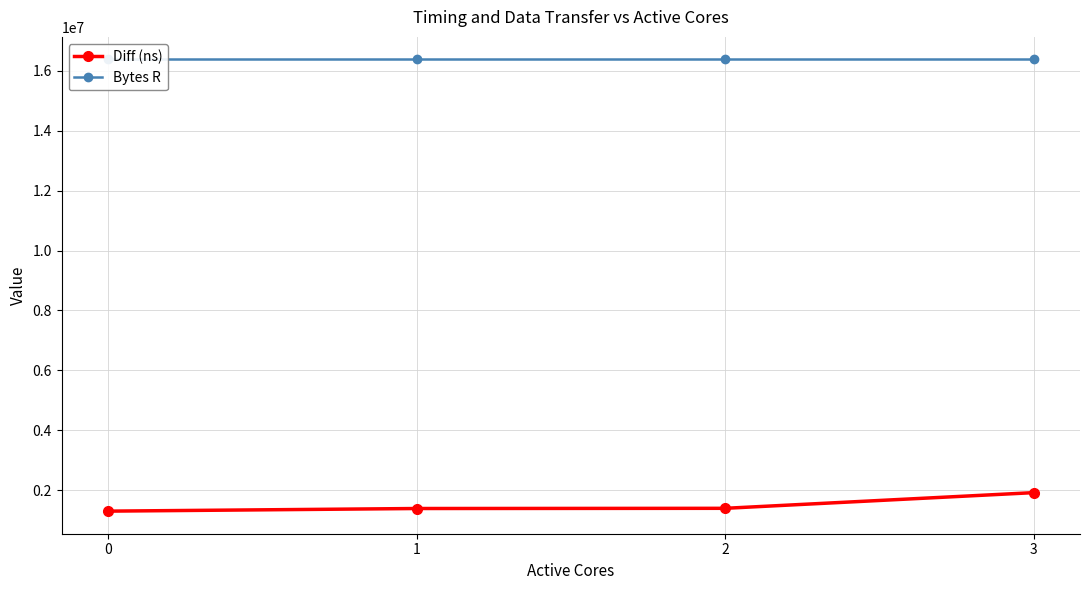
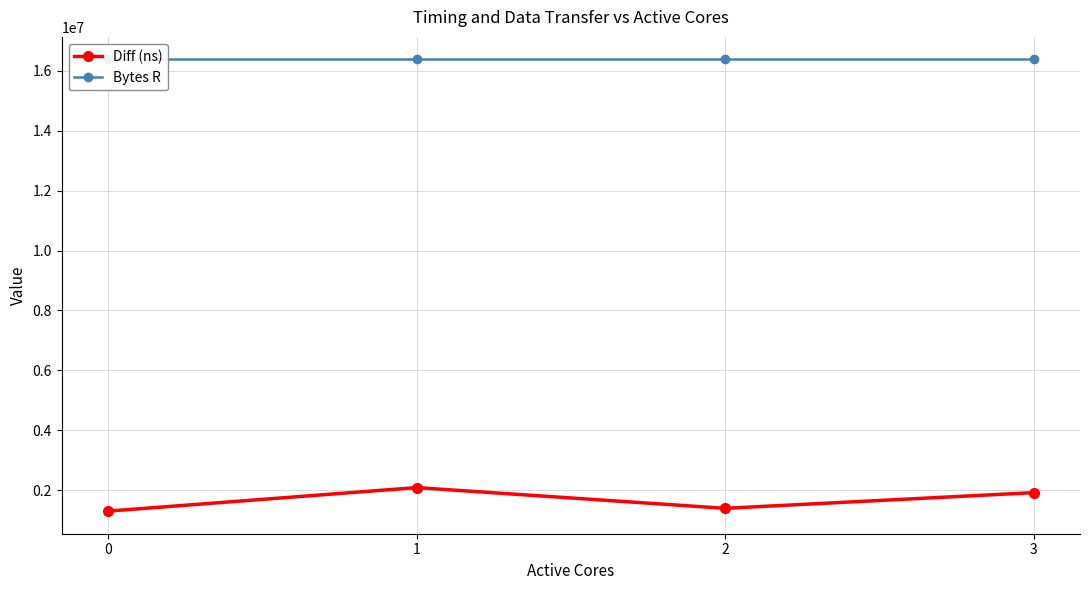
  {
    "Diff (ns)": {
      "0": 1300000,
-     "1": 1400000,
+     "1": 2100000,
      "2": 1400000,
      "3": 1900000
    },
    "Bytes R": {
      "1": 16400000,
      "2": 16400000,
      "3": 16400000
    }
  }
